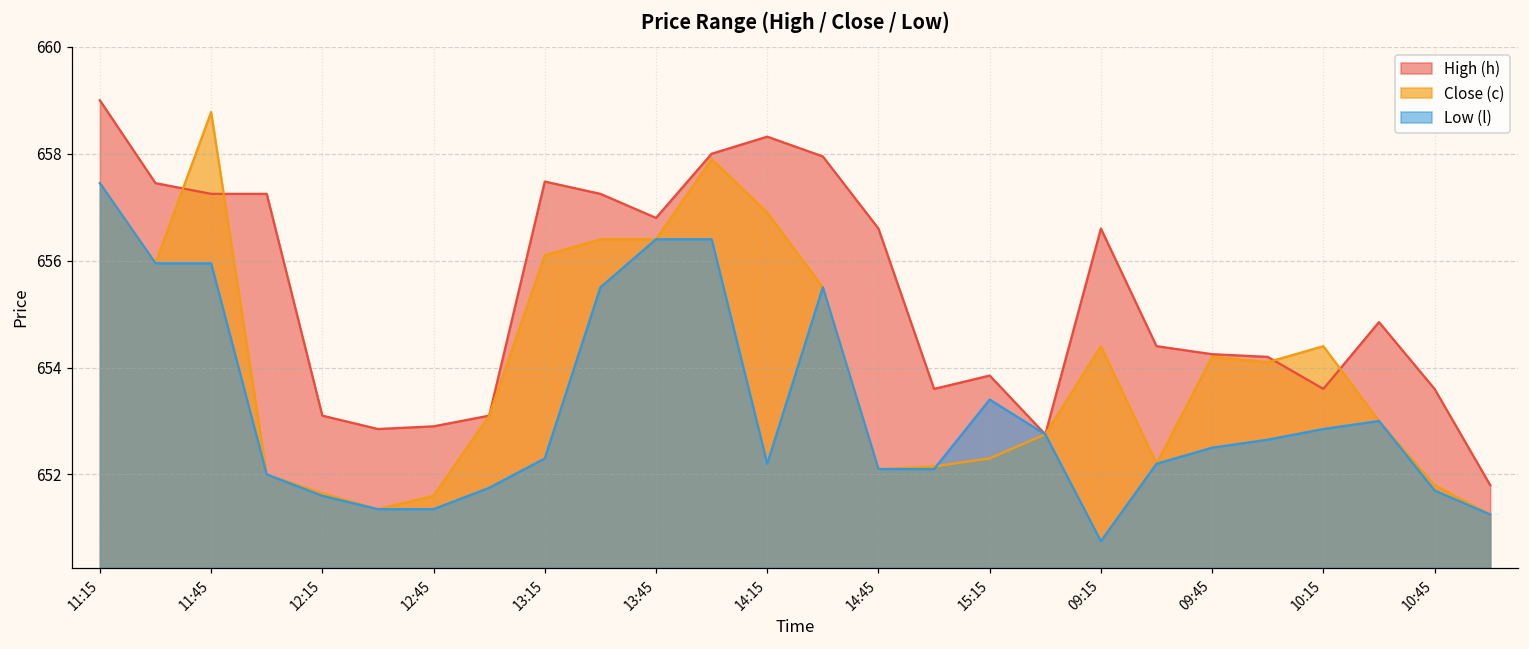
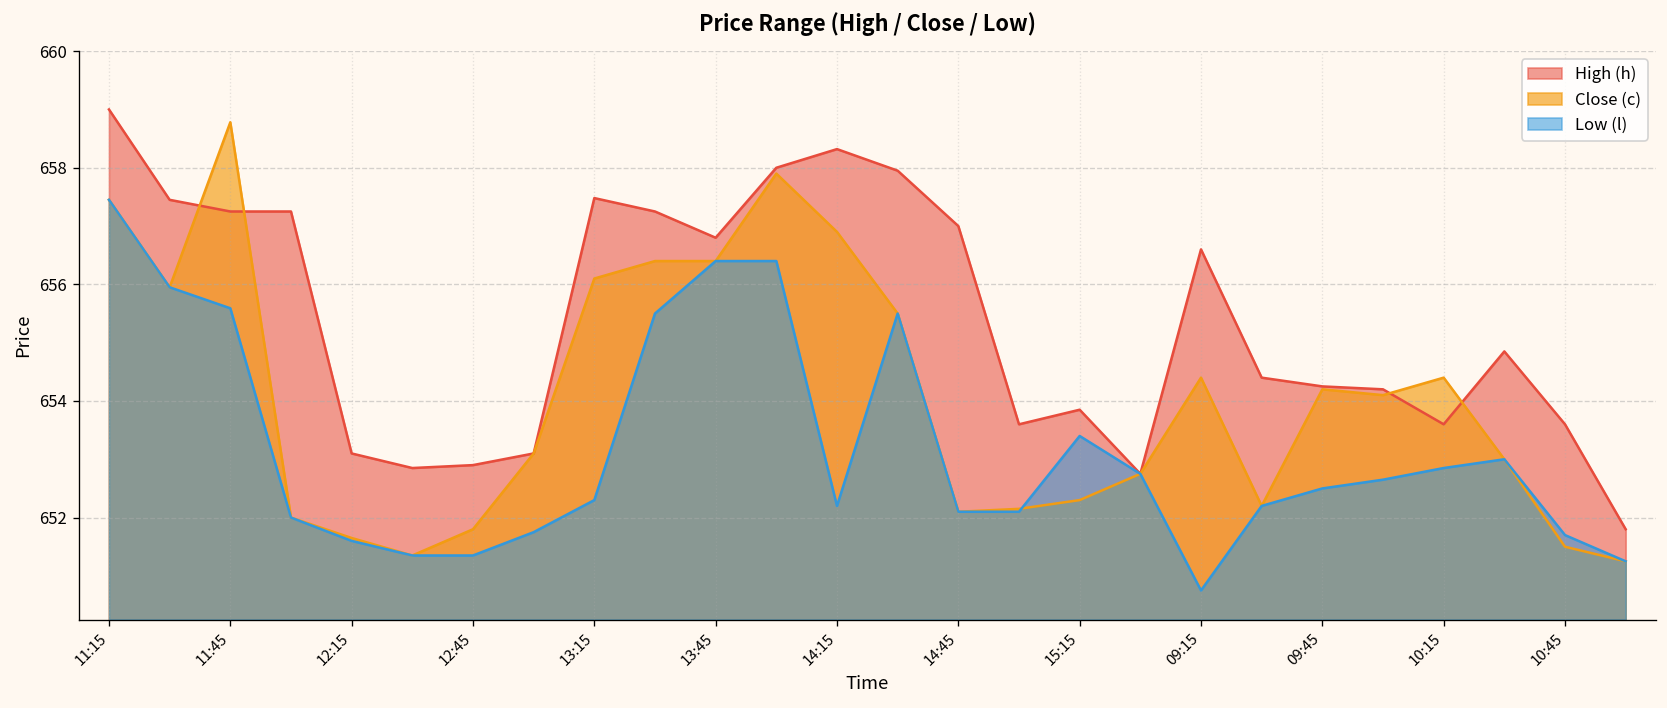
  {
    "High (h)": {
      "11:15": 659.0,
      "11:45": 657.3,
      "12:15": 653.1,
      "12:45": 652.9,
      "13:15": 657.5,
      "13:45": 656.8,
      "14:15": 658.3,
-     "14:45": 656.6,
+     "14:45": 657.0,
      "15:15": 653.9,
      "09:15": 656.6,
      "10:15": 653.6,
      "10:45": 653.6
    },
    "Close (c)": {
      "11:45": 658.8,
-     "12:45": 651.6,
+     "12:45": 651.8,
      "13:15": 656.1,
      "14:15": 656.9,
      "15:15": 652.3,
      "09:15": 654.4,
      "10:15": 654.4,
-     "10:45": 651.8
+     "10:45": 651.5
    },
    "Low (l)": {
-     "11:45": 656.0,
+     "11:45": 655.6,
      "12:45": 651.4,
      "13:15": 652.3,
      "14:15": 652.2,
      "15:15": 653.4,
      "09:15": 650.8,
      "09:45": 652.5,
      "10:15": 652.9,
      "10:45": 651.7
    }
  }
